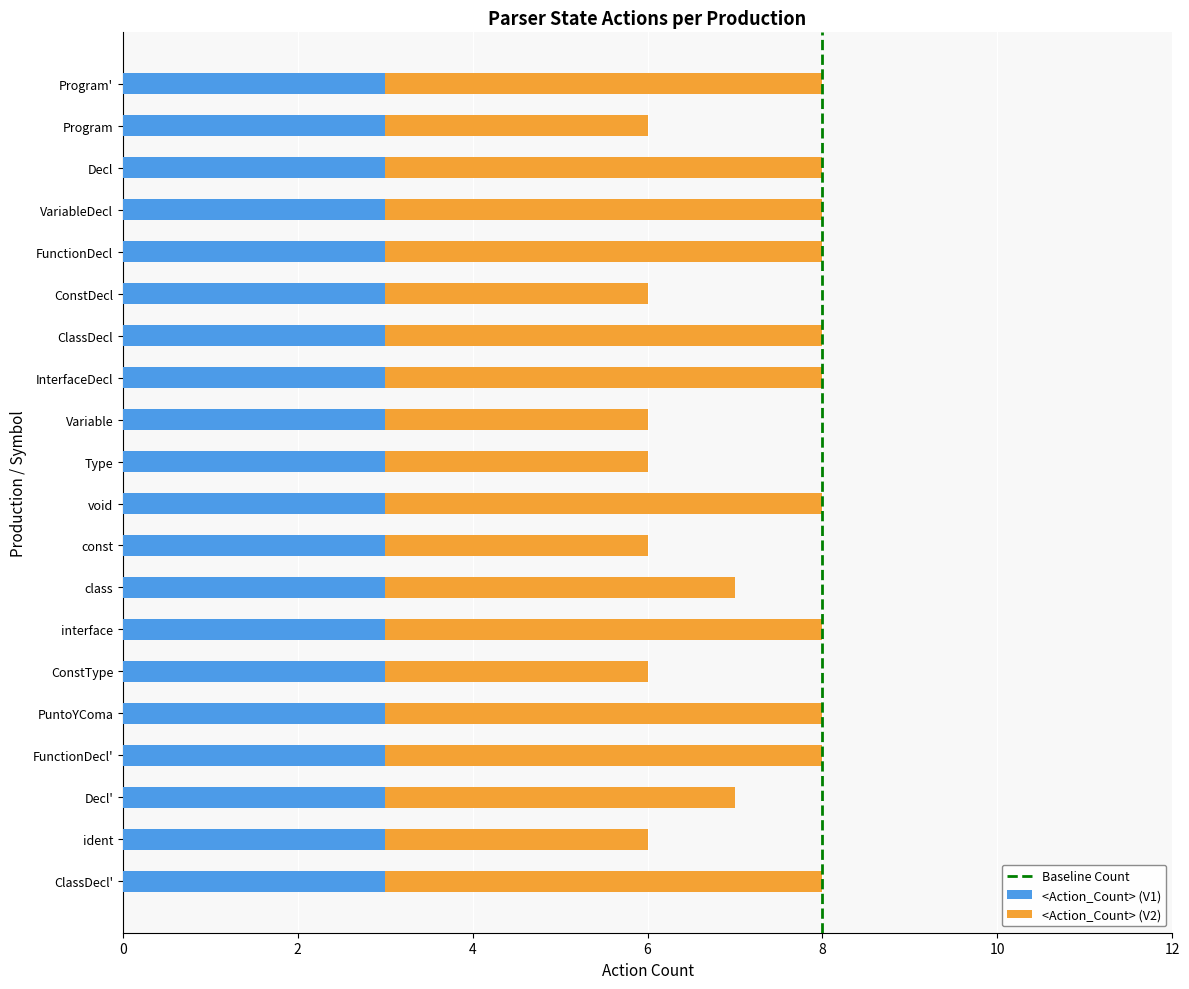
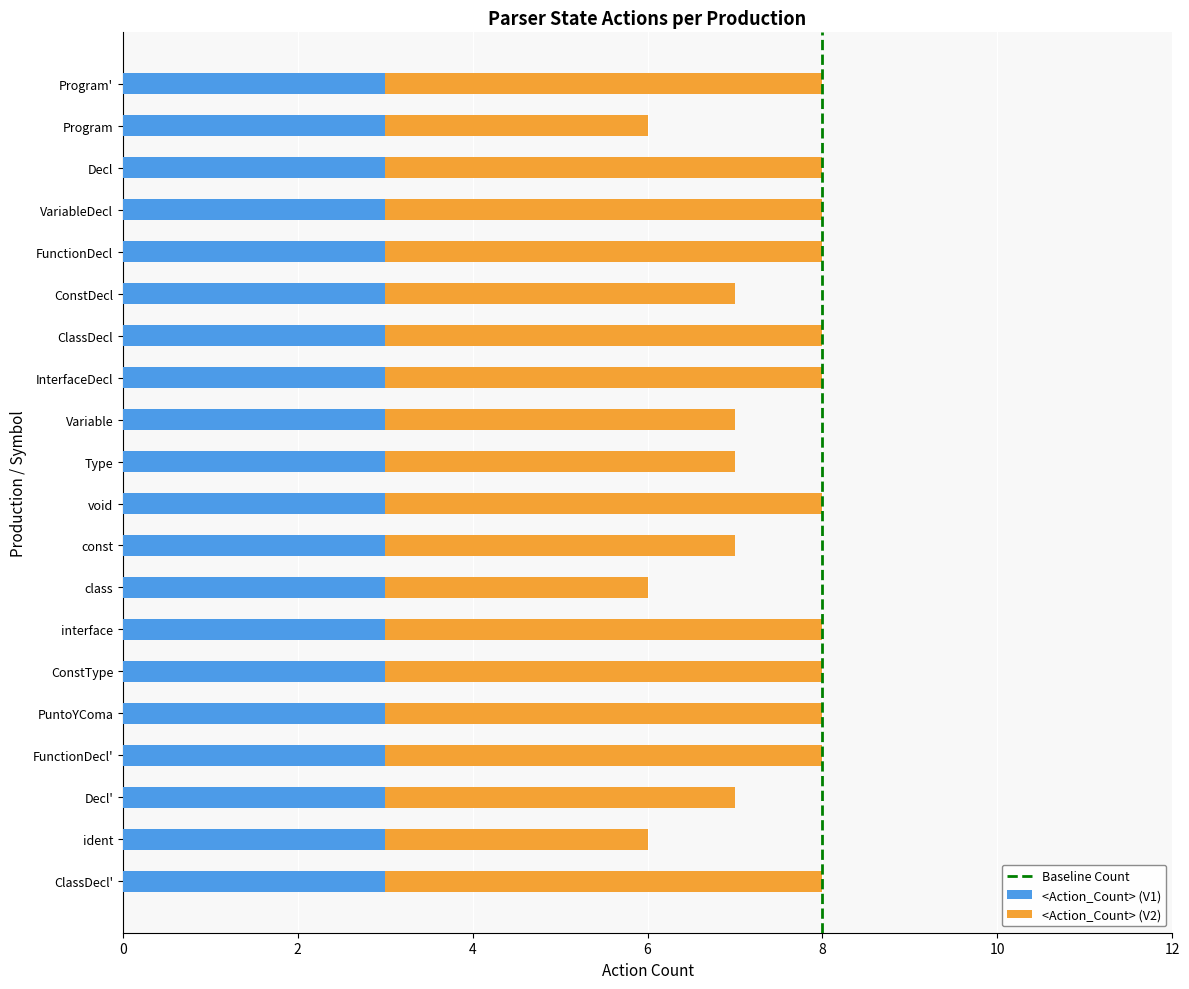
  {
    "<Action_Count> (V1)": {
      "Program'": 3,
      "Program": 3,
      "Decl": 3,
      "VariableDecl": 3,
      "FunctionDecl": 3,
      "ConstDecl": 3,
      "ClassDecl": 3,
      "InterfaceDecl": 3,
      "Variable": 3,
      "Type": 3,
      "void": 3,
      "const": 3,
      "class": 3,
      "interface": 3,
      "ConstType": 3,
      "PuntoYComa": 3,
      "FunctionDecl'": 3,
      "Decl'": 3,
      "ident": 3,
      "ClassDecl'": 3
    },
    "<Action_Count> (V2)": {
      "Program'": 5,
      "Program": 3,
      "Decl": 5,
      "VariableDecl": 5,
      "FunctionDecl": 5,
-     "ConstDecl": 3,
+     "ConstDecl": 4,
      "ClassDecl": 5,
      "InterfaceDecl": 5,
-     "Variable": 3,
-     "Type": 3,
+     "Variable": 4,
+     "Type": 4,
      "void": 5,
-     "const": 3,
-     "class": 4,
+     "const": 4,
+     "class": 3,
      "interface": 5,
-     "ConstType": 3,
+     "ConstType": 5,
      "PuntoYComa": 5,
      "FunctionDecl'": 5,
      "Decl'": 4,
      "ident": 3,
      "ClassDecl'": 5
    }
  }
